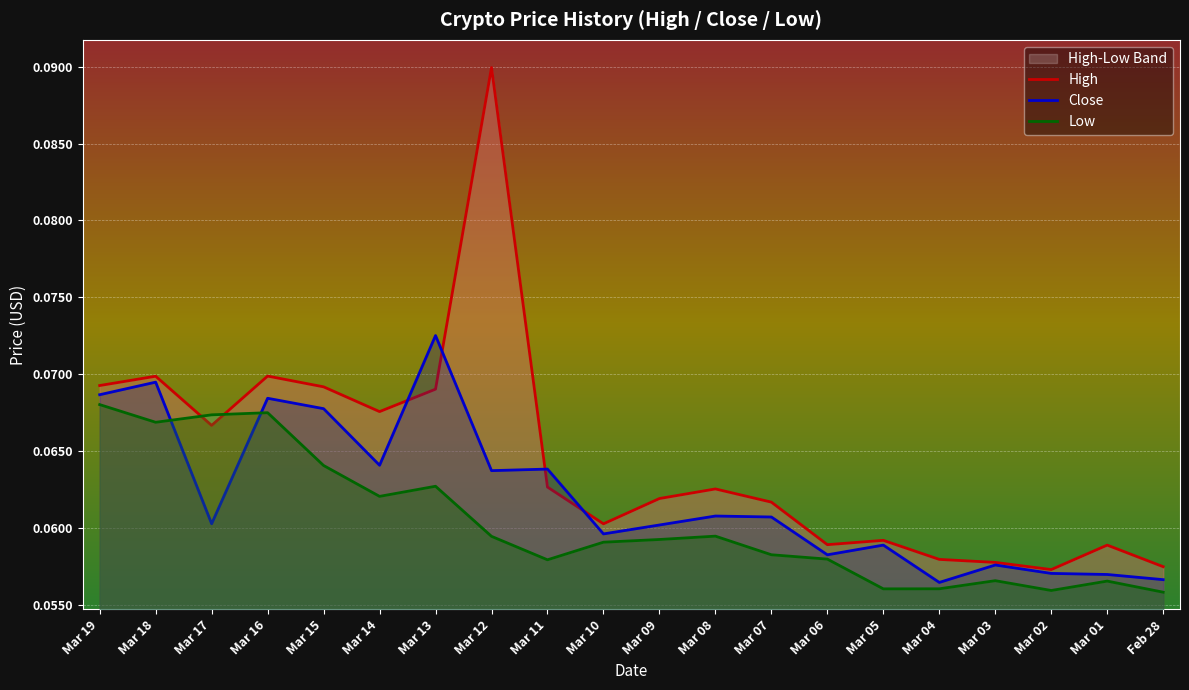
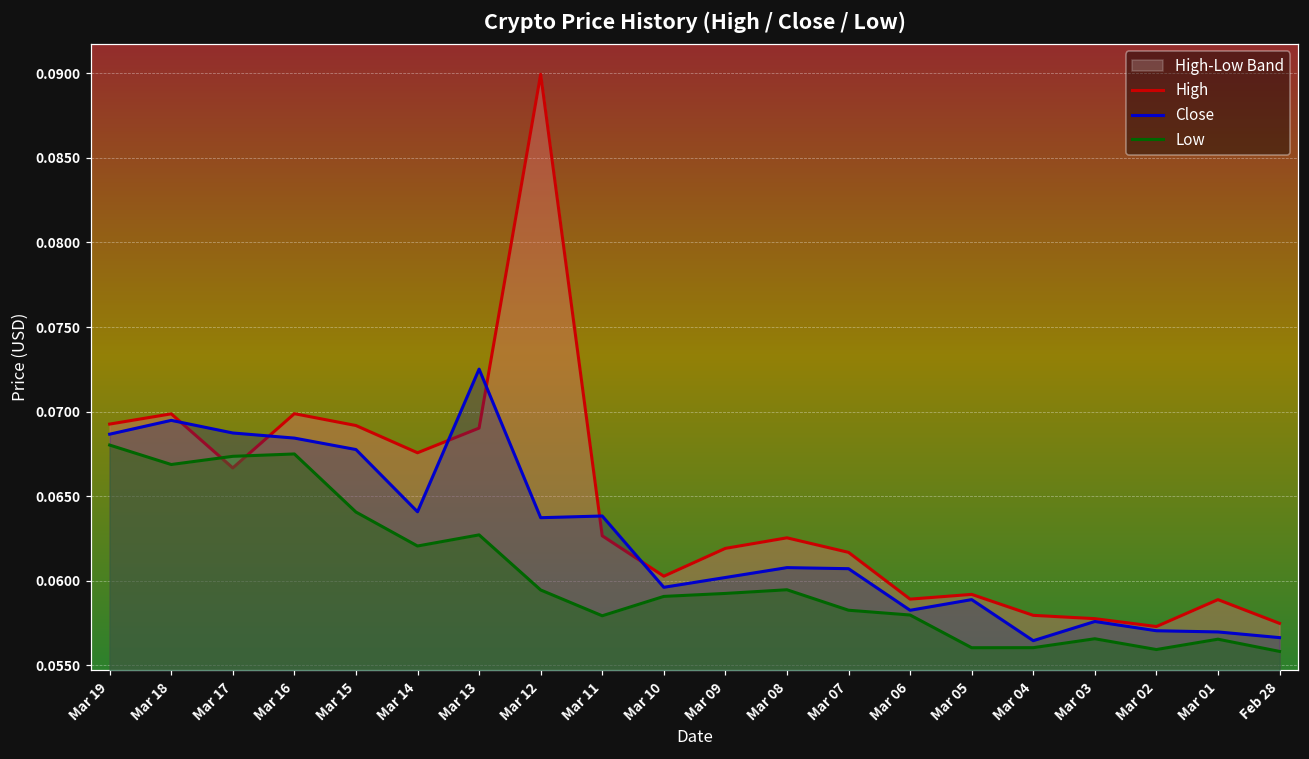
  {
    "High": {
      "Mar 17": 0.0667
    },
    "Close": {
      "Mar 19": 0.0687,
      "Mar 18": 0.0695,
-     "Mar 17": 0.0603,
+     "Mar 17": 0.0687,
      "Mar 16": 0.0684,
      "Mar 15": 0.0678,
      "Mar 14": 0.0641,
      "Mar 13": 0.0725,
      "Mar 12": 0.0637,
      "Mar 11": 0.0638,
      "Mar 10": 0.0596,
      "Mar 09": 0.0602,
      "Mar 08": 0.0608,
      "Mar 07": 0.0607,
      "Mar 06": 0.0583,
      "Mar 05": 0.0589,
      "Mar 04": 0.0565,
      "Mar 03": 0.0576,
      "Mar 02": 0.0570,
      "Mar 01": 0.0570,
      "Feb 28": 0.0566
    },
    "Low": {
      "Mar 19": 0.0680,
      "Mar 18": 0.0669,
      "Mar 16": 0.0675,
      "Mar 15": 0.0641,
      "Mar 14": 0.0621,
      "Mar 13": 0.0627,
      "Mar 12": 0.0595,
      "Mar 11": 0.0579,
      "Mar 10": 0.0591,
      "Mar 09": 0.0592,
      "Mar 08": 0.0595,
      "Mar 07": 0.0583,
      "Mar 06": 0.0580,
      "Mar 05": 0.0560,
      "Mar 04": 0.0560,
      "Mar 03": 0.0566,
      "Mar 02": 0.0559,
      "Mar 01": 0.0565,
      "Feb 28": 0.0558
    }
  }
